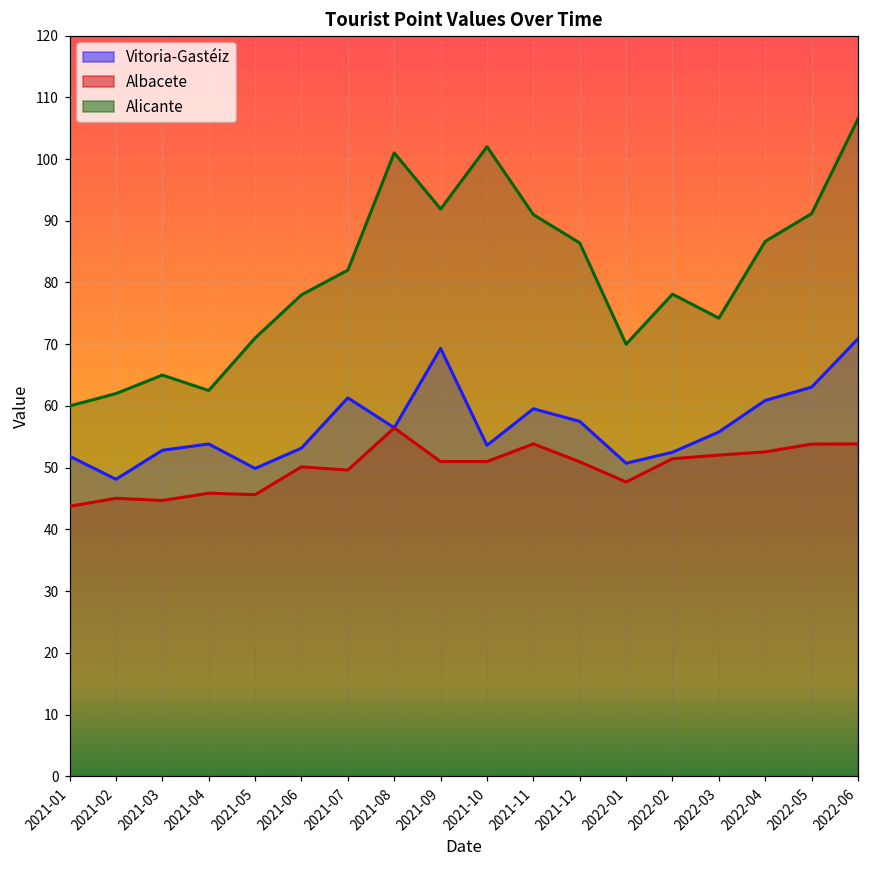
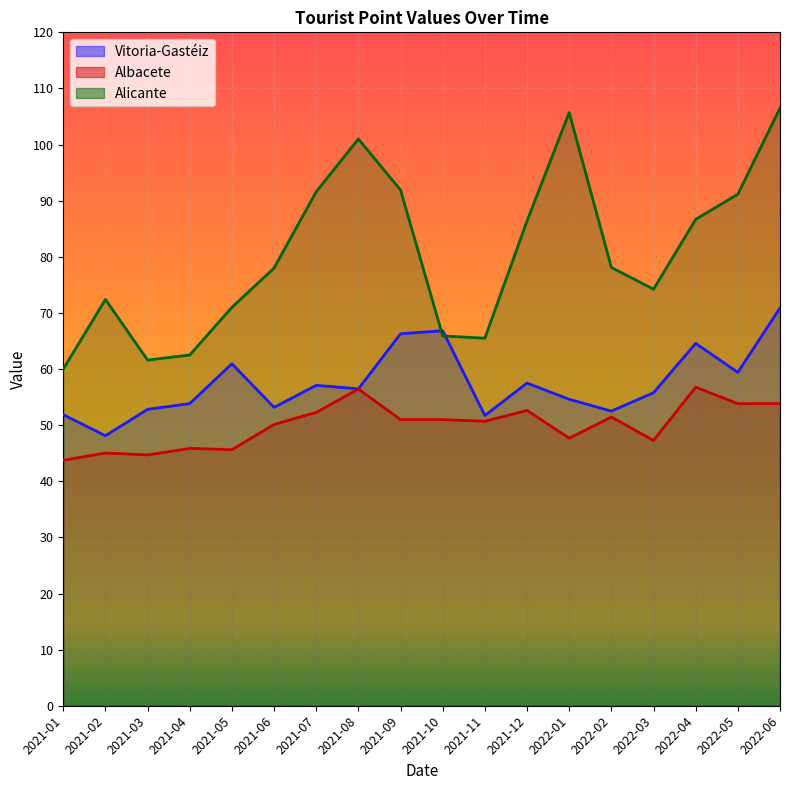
  {
    "Vitoria-Gastéiz": {
      "2021-01": 52,
      "2021-02": 48,
      "2021-03": 53,
      "2021-04": 54,
-     "2021-05": 50,
+     "2021-05": 61,
      "2021-06": 53,
-     "2021-07": 61,
-     "2021-09": 69,
-     "2021-10": 54,
-     "2021-11": 60,
+     "2021-07": 57,
+     "2021-09": 66,
+     "2021-10": 67,
+     "2021-11": 52,
      "2021-12": 58,
-     "2022-01": 51,
+     "2022-01": 55,
      "2022-02": 53,
      "2022-03": 56,
-     "2022-04": 61,
-     "2022-05": 63,
+     "2022-04": 65,
+     "2022-05": 59,
      "2022-06": 71
    },
    "Albacete": {
      "2021-01": 44,
      "2021-02": 45,
      "2021-03": 45,
      "2021-04": 46,
      "2021-05": 46,
      "2021-06": 50,
-     "2021-07": 50,
+     "2021-07": 52,
      "2021-09": 51,
      "2021-10": 51,
-     "2021-11": 54,
-     "2021-12": 51,
+     "2021-11": 51,
+     "2021-12": 53,
      "2022-01": 48,
      "2022-02": 51,
-     "2022-03": 52,
-     "2022-04": 53,
+     "2022-03": 47,
+     "2022-04": 57,
      "2022-05": 54,
      "2022-06": 54
    },
    "Alicante": {
      "2021-01": 60,
-     "2021-02": 62,
-     "2021-03": 65,
+     "2021-02": 72,
+     "2021-03": 62,
      "2021-04": 63,
      "2021-05": 71,
      "2021-06": 78,
-     "2021-07": 82,
+     "2021-07": 92,
      "2021-08": 101,
      "2021-09": 92,
-     "2021-10": 102,
-     "2021-11": 91,
+     "2021-10": 66,
+     "2021-11": 66,
      "2021-12": 86,
-     "2022-01": 70,
+     "2022-01": 106,
      "2022-02": 78,
      "2022-03": 74,
      "2022-04": 87,
      "2022-05": 91,
      "2022-06": 106
    }
  }
